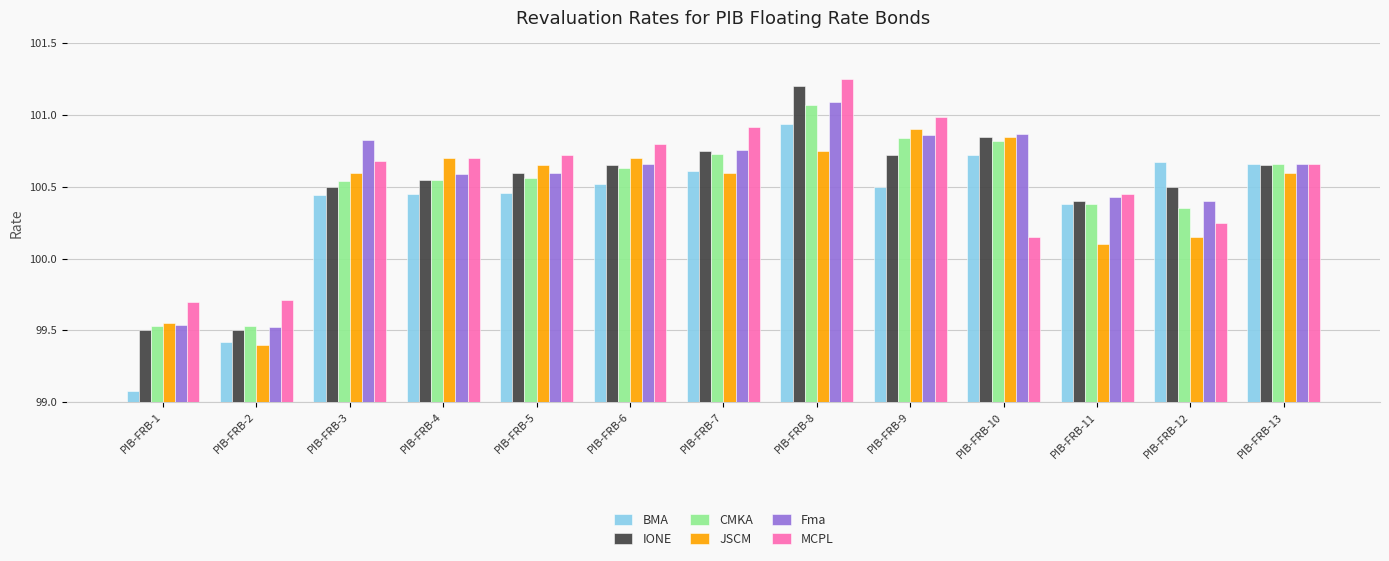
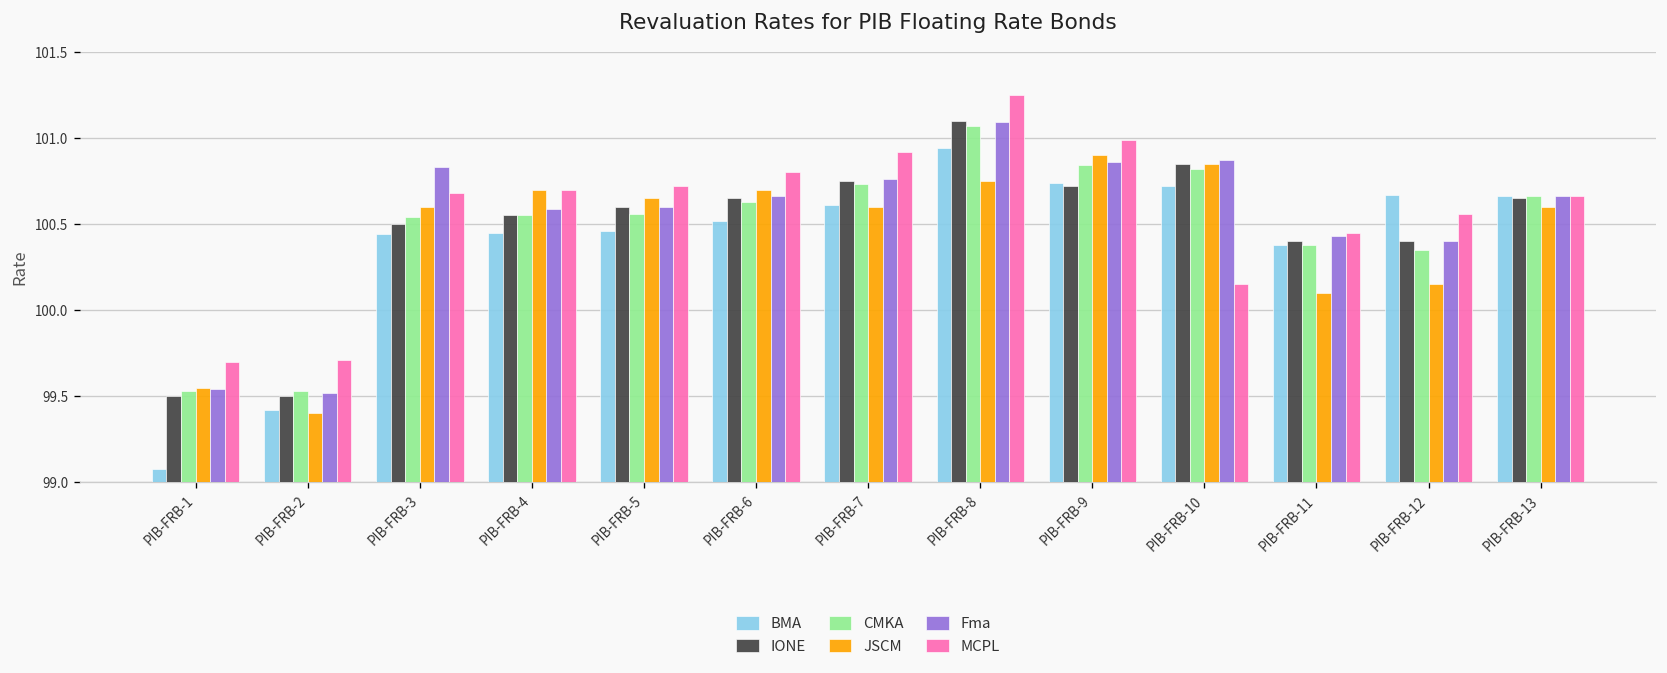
  {
    "BMA": {
      "PIB-FRB-1": 99.08,
      "PIB-FRB-2": 99.42,
      "PIB-FRB-3": 100.44,
      "PIB-FRB-4": 100.45,
      "PIB-FRB-5": 100.46,
      "PIB-FRB-6": 100.52,
      "PIB-FRB-7": 100.61,
      "PIB-FRB-8": 100.94,
-     "PIB-FRB-9": 100.50,
+     "PIB-FRB-9": 100.74,
      "PIB-FRB-10": 100.72,
      "PIB-FRB-11": 100.38,
      "PIB-FRB-12": 100.67,
      "PIB-FRB-13": 100.66
    },
    "IONE": {
      "PIB-FRB-1": 99.5,
      "PIB-FRB-2": 99.5,
      "PIB-FRB-3": 100.5,
      "PIB-FRB-4": 100.55,
      "PIB-FRB-5": 100.6,
      "PIB-FRB-6": 100.65,
      "PIB-FRB-7": 100.75,
-     "PIB-FRB-8": 101.2,
+     "PIB-FRB-8": 101.1,
      "PIB-FRB-9": 100.72,
      "PIB-FRB-10": 100.85,
      "PIB-FRB-11": 100.4,
-     "PIB-FRB-12": 100.5,
+     "PIB-FRB-12": 100.4,
      "PIB-FRB-13": 100.65
    },
    "CMKA": {
      "PIB-FRB-1": 99.53,
      "PIB-FRB-2": 99.53,
      "PIB-FRB-3": 100.54,
      "PIB-FRB-4": 100.55,
      "PIB-FRB-5": 100.56,
      "PIB-FRB-6": 100.63,
      "PIB-FRB-7": 100.73,
      "PIB-FRB-8": 101.07,
      "PIB-FRB-9": 100.84,
      "PIB-FRB-10": 100.82,
      "PIB-FRB-11": 100.38,
      "PIB-FRB-12": 100.35,
      "PIB-FRB-13": 100.66
    },
    "JSCM": {
      "PIB-FRB-1": 99.55,
      "PIB-FRB-2": 99.40,
      "PIB-FRB-3": 100.60,
      "PIB-FRB-4": 100.70,
      "PIB-FRB-5": 100.65,
      "PIB-FRB-6": 100.70,
      "PIB-FRB-7": 100.60,
      "PIB-FRB-8": 100.75,
      "PIB-FRB-9": 100.90,
      "PIB-FRB-10": 100.85,
      "PIB-FRB-11": 100.10,
      "PIB-FRB-12": 100.15,
      "PIB-FRB-13": 100.60
    },
    "Fma": {
      "PIB-FRB-1": 99.54,
      "PIB-FRB-2": 99.52,
      "PIB-FRB-3": 100.83,
      "PIB-FRB-4": 100.59,
      "PIB-FRB-5": 100.60,
      "PIB-FRB-6": 100.66,
      "PIB-FRB-7": 100.76,
      "PIB-FRB-8": 101.09,
      "PIB-FRB-9": 100.86,
      "PIB-FRB-10": 100.87,
      "PIB-FRB-11": 100.43,
      "PIB-FRB-12": 100.40,
      "PIB-FRB-13": 100.66
    },
    "MCPL": {
      "PIB-FRB-1": 99.70,
      "PIB-FRB-2": 99.71,
      "PIB-FRB-3": 100.68,
      "PIB-FRB-4": 100.70,
      "PIB-FRB-5": 100.72,
      "PIB-FRB-6": 100.80,
      "PIB-FRB-7": 100.92,
      "PIB-FRB-8": 101.25,
      "PIB-FRB-9": 100.99,
      "PIB-FRB-10": 100.15,
      "PIB-FRB-11": 100.45,
-     "PIB-FRB-12": 100.25,
+     "PIB-FRB-12": 100.56,
      "PIB-FRB-13": 100.66
    }
  }
